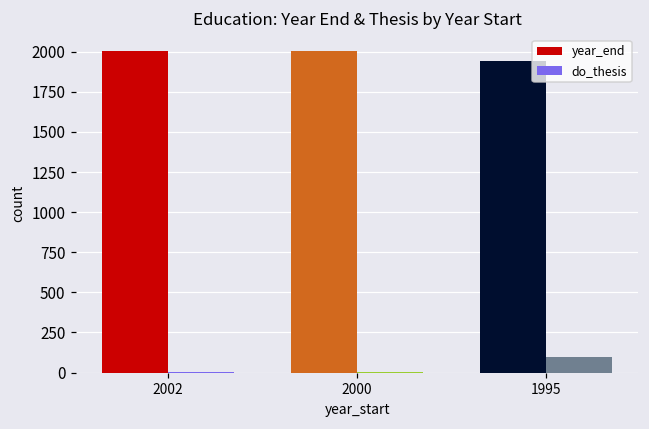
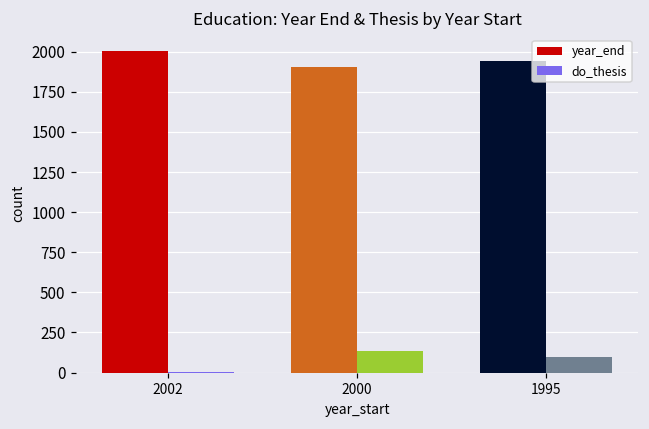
  {
    "year_end": {
      "2002": 2010,
-     "2000": 2000,
+     "2000": 1900,
      "1995": 1940
    },
    "do_thesis": {
-     "2000": 0,
+     "2000": 130,
      "1995": 100
    }
  }
